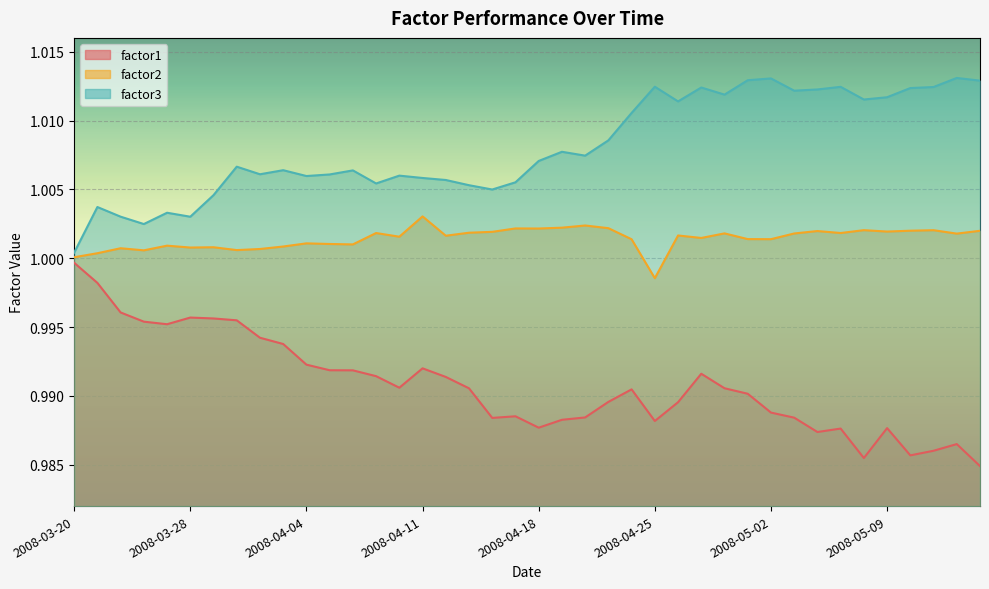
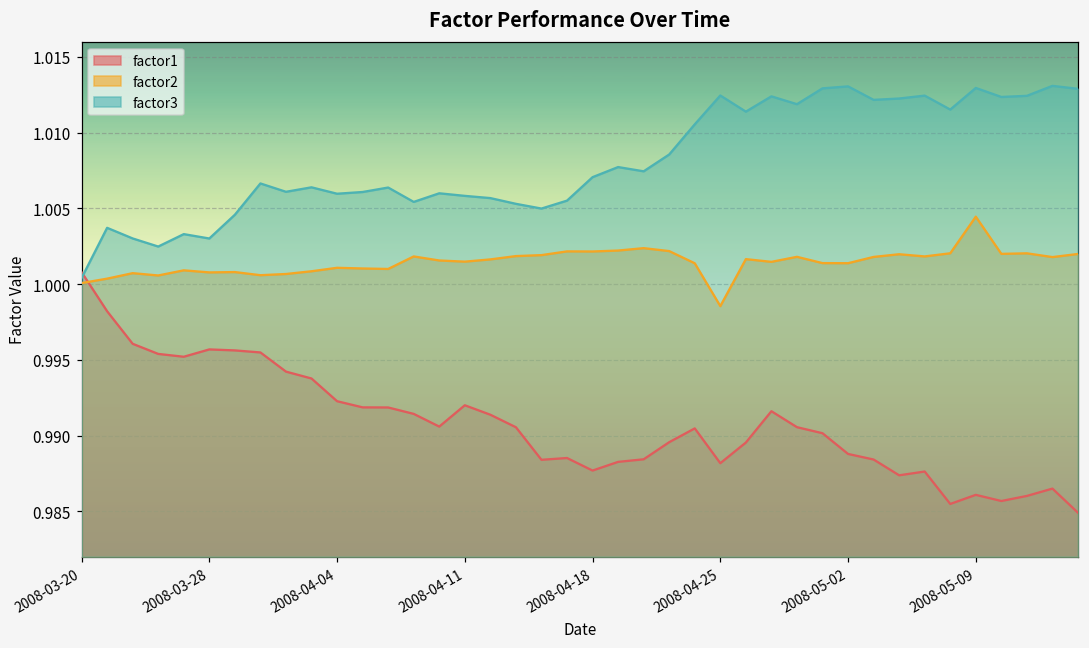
  {
    "factor1": {
-     "2008-03-20": 0.9997,
+     "2008-03-20": 1.0008,
      "2008-03-28": 0.9957,
      "2008-04-04": 0.9923,
      "2008-04-11": 0.9920,
      "2008-04-18": 0.9877,
      "2008-04-25": 0.9882,
      "2008-05-02": 0.9888,
-     "2008-05-09": 0.9877
+     "2008-05-09": 0.9861
    },
    "factor2": {
      "2008-03-20": 1.0001,
      "2008-03-28": 1.0008,
      "2008-04-04": 1.0011,
-     "2008-04-11": 1.0030,
+     "2008-04-11": 1.0015,
      "2008-04-18": 1.0022,
      "2008-04-25": 0.9985,
      "2008-05-02": 1.0014,
-     "2008-05-09": 1.0019
+     "2008-05-09": 1.0045
    },
    "factor3": {
      "2008-03-20": 1.0004,
      "2008-03-28": 1.0030,
      "2008-04-04": 1.0060,
      "2008-04-11": 1.0058,
      "2008-04-18": 1.0071,
      "2008-04-25": 1.0125,
      "2008-05-02": 1.0131,
-     "2008-05-09": 1.0117
+     "2008-05-09": 1.0130
    }
  }
